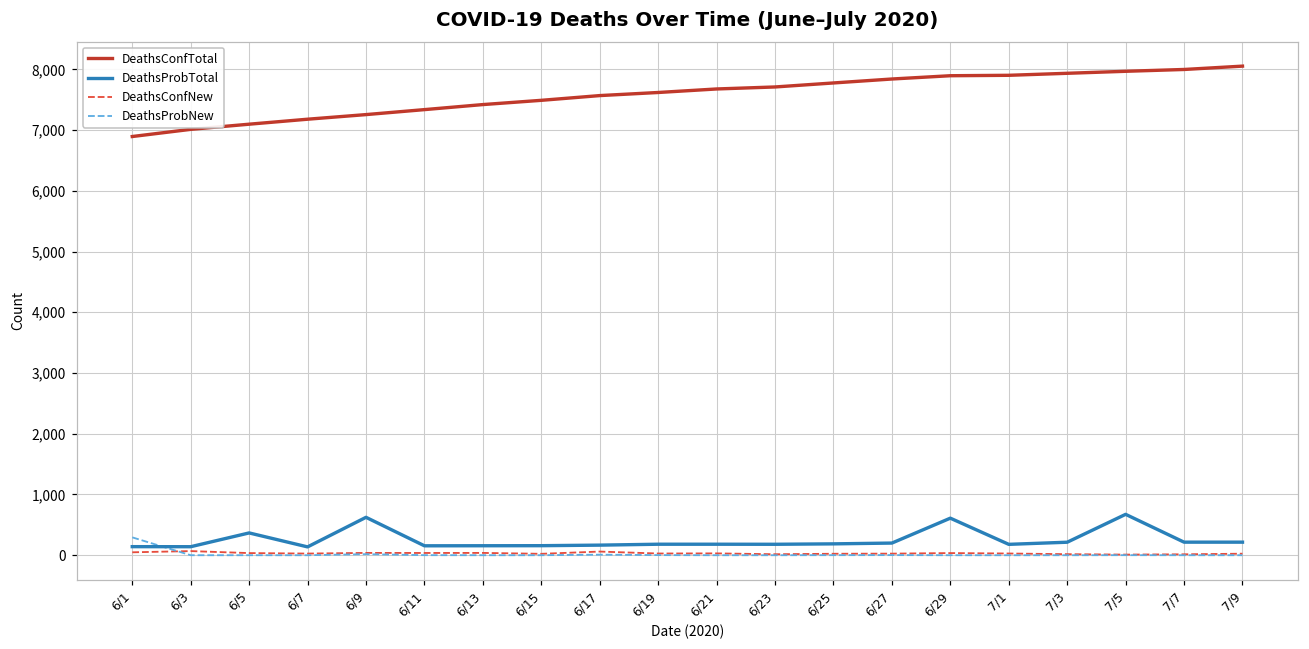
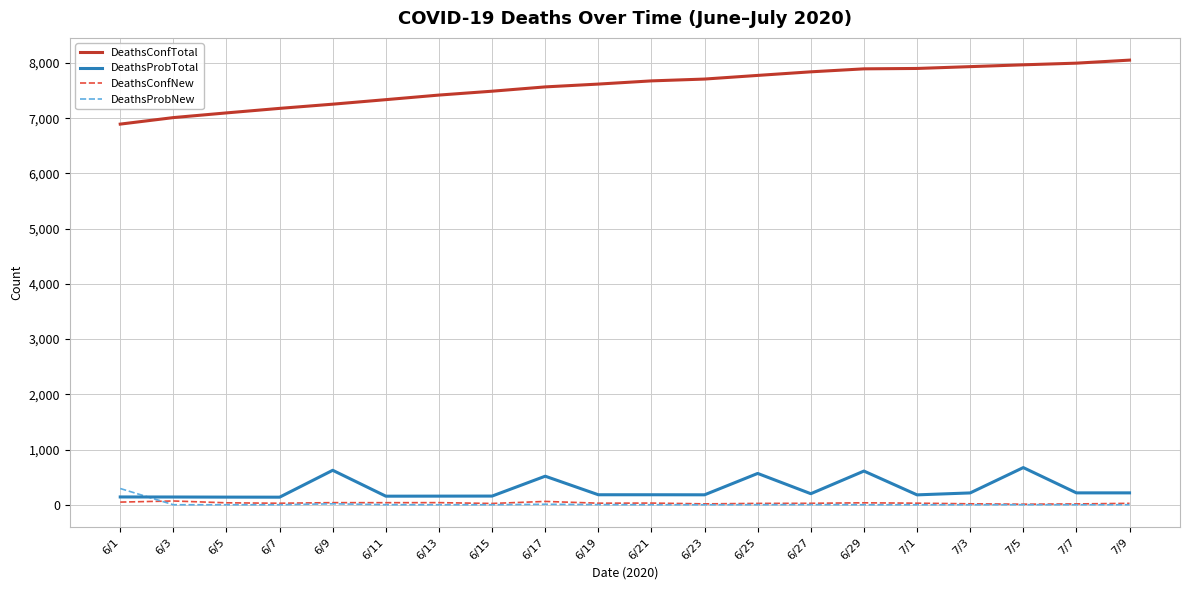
  {
    "DeathsProbTotal": {
      "6/1": 100,
      "6/3": 100,
-     "6/5": 400,
+     "6/5": 100,
      "6/7": 100,
      "6/9": 600,
      "6/11": 200,
      "6/13": 200,
      "6/15": 200,
-     "6/17": 200,
+     "6/17": 500,
      "6/19": 200,
      "6/21": 200,
      "6/23": 200,
-     "6/25": 200,
+     "6/25": 600,
      "6/27": 200,
      "6/29": 600,
      "7/1": 200,
      "7/3": 200,
      "7/5": 700,
      "7/7": 200,
      "7/9": 200
    },
    "DeathsProbNew": {
      "6/1": 300,
      "6/3": 0,
      "6/17": 0
    }
  }
